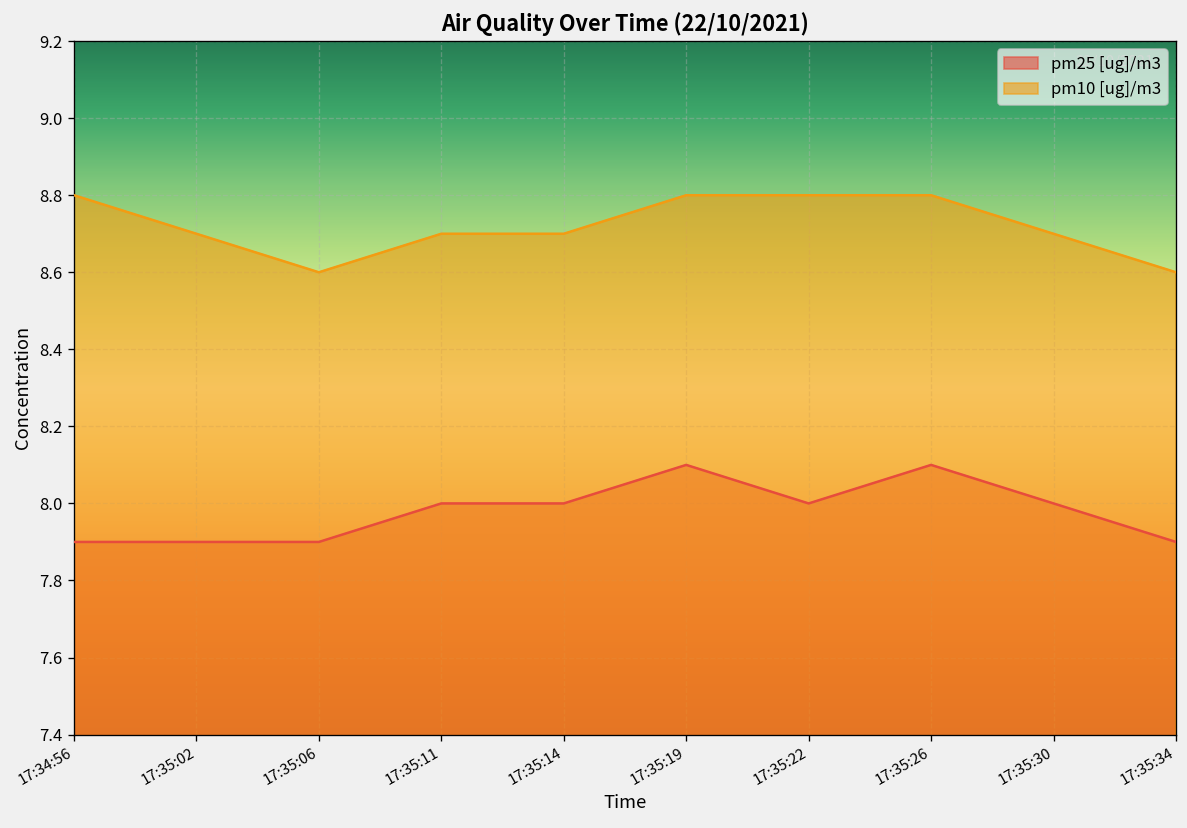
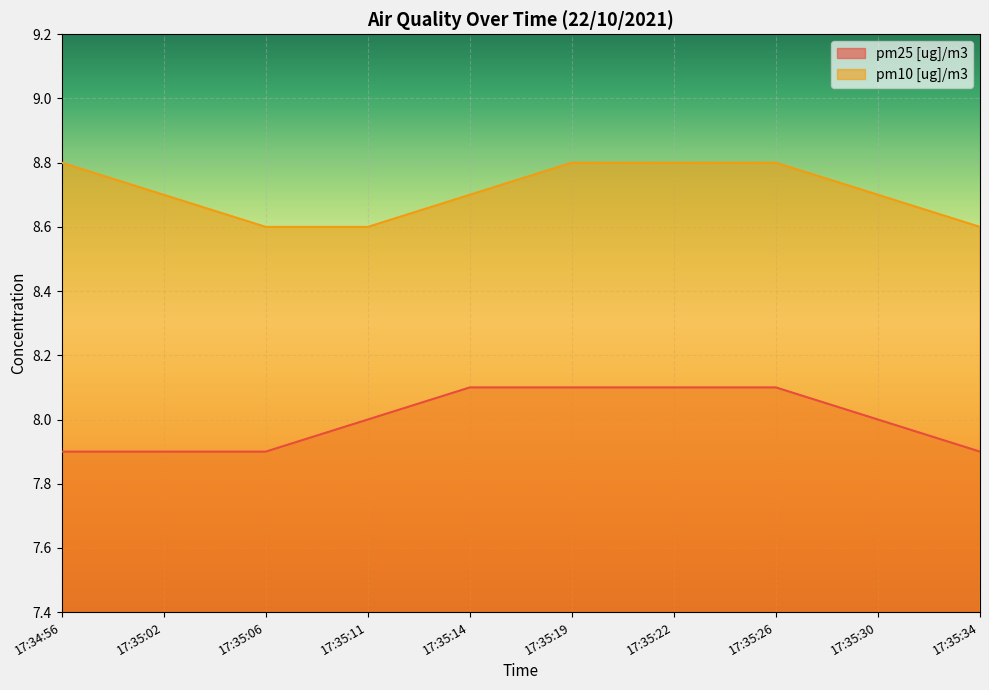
  {
    "pm25 [ug]/m3": {
      "17:34:56": 7.9,
      "17:35:02": 7.9,
      "17:35:06": 7.9,
      "17:35:11": 8.0,
-     "17:35:14": 8.0,
+     "17:35:14": 8.1,
      "17:35:19": 8.1,
-     "17:35:22": 8.0,
+     "17:35:22": 8.1,
      "17:35:26": 8.1,
      "17:35:30": 8.0,
      "17:35:34": 7.9
    },
    "pm10 [ug]/m3": {
      "17:34:56": 8.8,
      "17:35:02": 8.7,
      "17:35:06": 8.6,
-     "17:35:11": 8.7,
+     "17:35:11": 8.6,
      "17:35:14": 8.7,
      "17:35:19": 8.8,
      "17:35:22": 8.8,
      "17:35:26": 8.8,
      "17:35:30": 8.7,
      "17:35:34": 8.6
    }
  }
